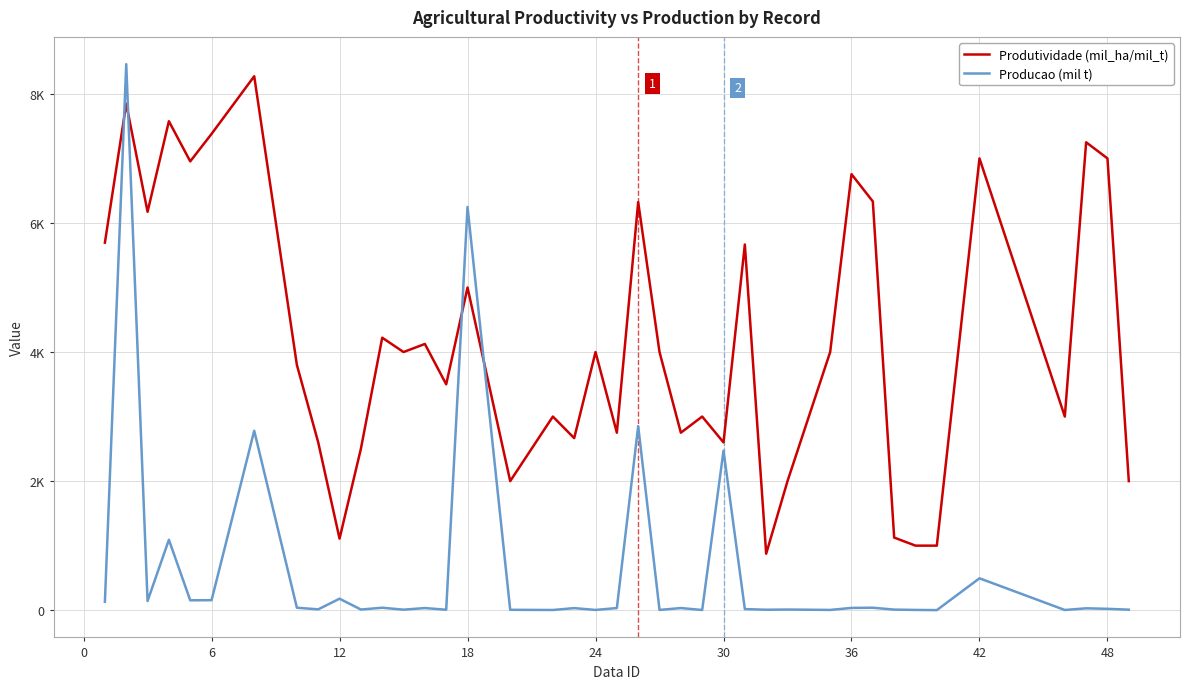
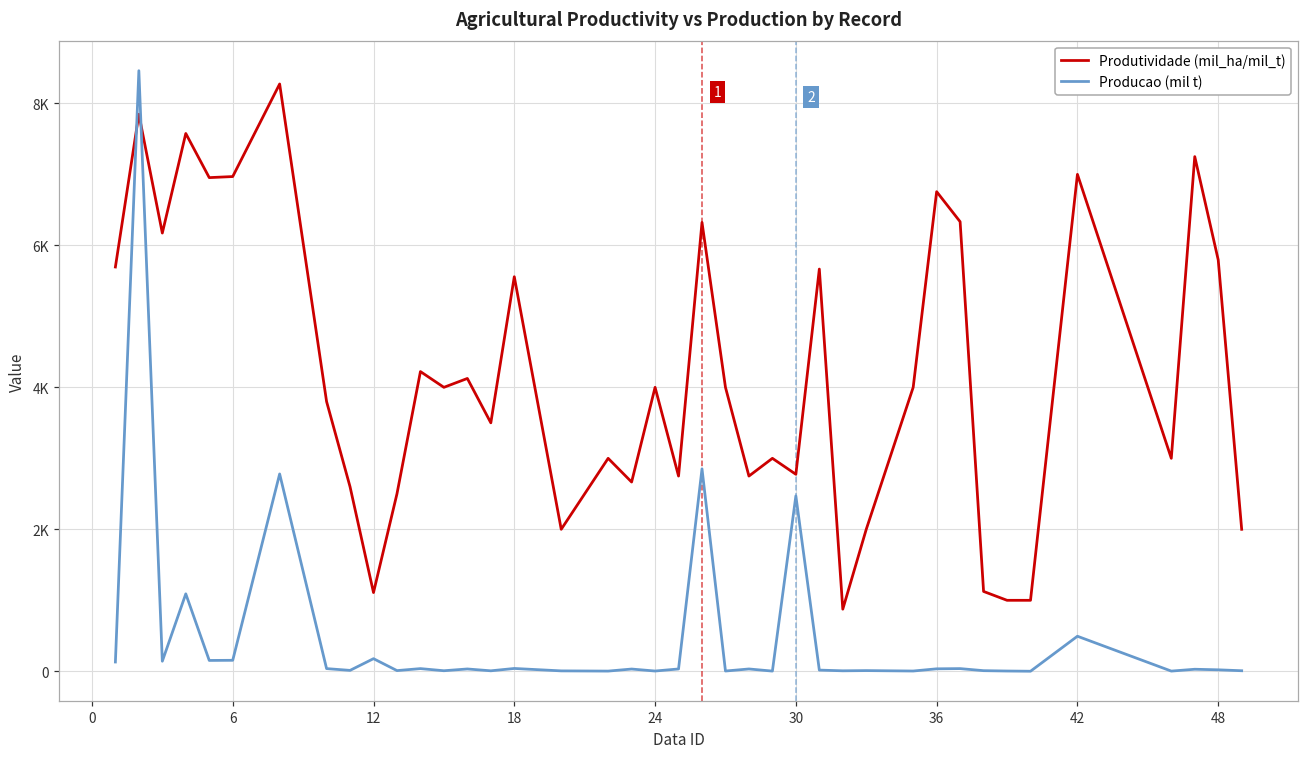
  {
    "Produtividade (mil_ha/mil_t)": {
-     "6": 7400,
+     "6": 7000,
      "12": 1100,
-     "18": 5000,
+     "18": 5600,
      "24": 4000,
-     "30": 2600,
+     "30": 2800,
      "36": 6800,
      "42": 7000,
-     "48": 7000
+     "48": 5800
    },
    "Producao (mil t)": {
      "6": 200,
      "12": 200,
-     "18": 6200,
+     "18": 0,
      "24": 0,
      "30": 2500,
      "36": 0,
      "42": 500,
      "48": 0
    }
  }
